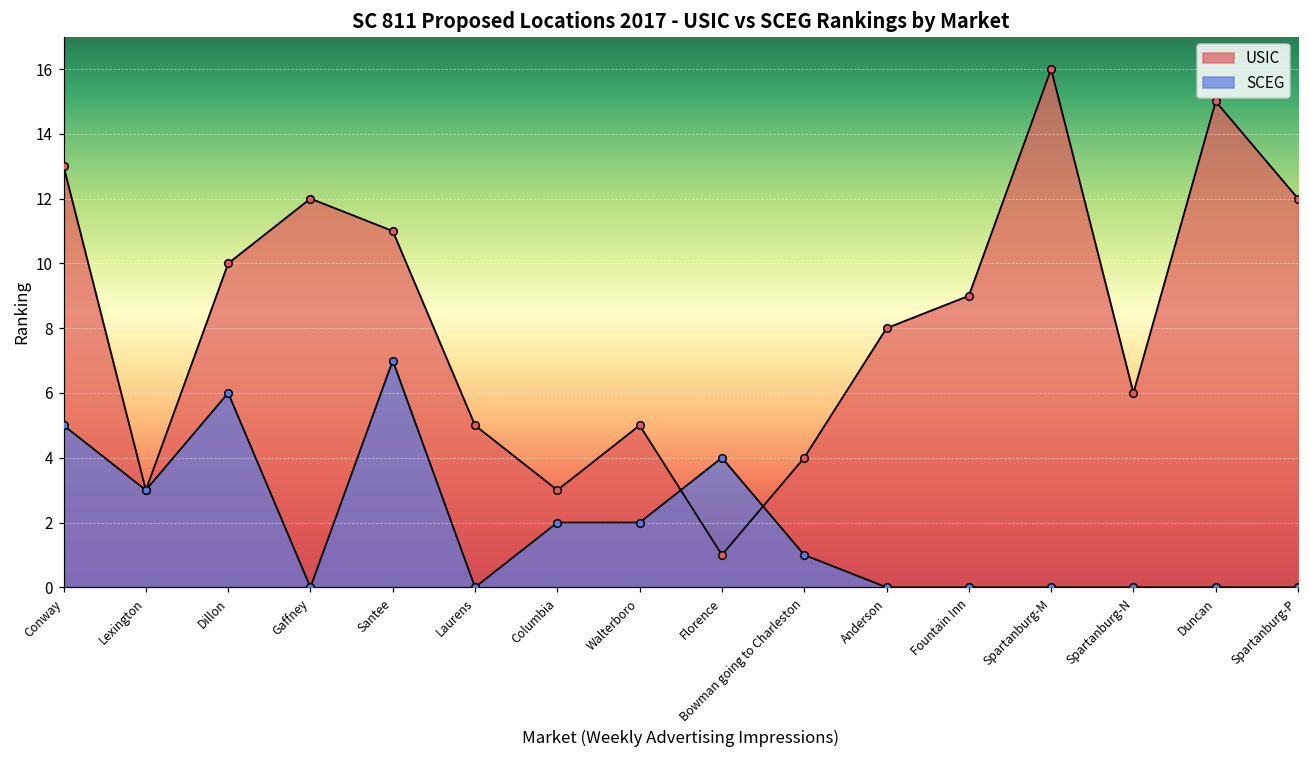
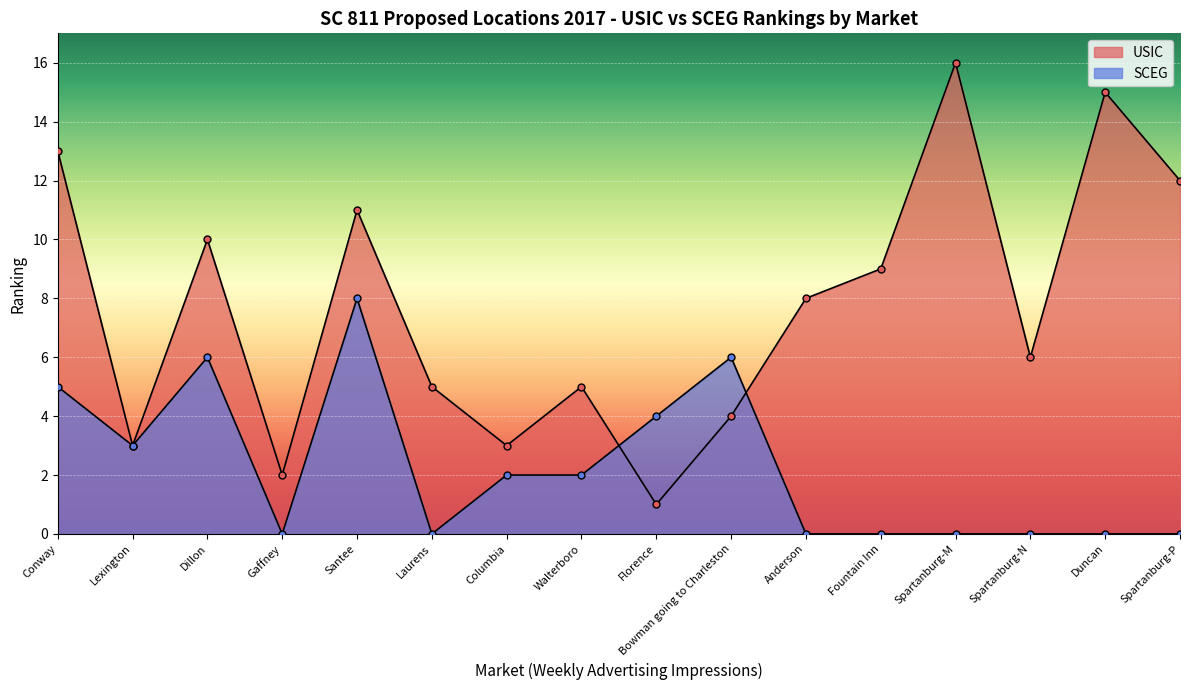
  {
    "USIC": {
      "Conway": 13,
      "Dillon": 10,
-     "Gaffney": 12,
+     "Gaffney": 2,
      "Santee": 11,
      "Laurens": 5,
      "Columbia": 3,
      "Walterboro": 5,
      "Florence": 1,
      "Bowman going to Charleston": 4,
      "Anderson": 8,
      "Fountain Inn": 9,
      "Spartanburg-M": 16,
      "Spartanburg-N": 6,
      "Duncan": 15,
      "Spartanburg-P": 12
    },
    "SCEG": {
      "Conway": 5,
      "Dillon": 6,
      "Gaffney": 0,
-     "Santee": 7,
+     "Santee": 8,
      "Laurens": 0,
      "Columbia": 2,
      "Walterboro": 2,
      "Florence": 4,
-     "Bowman going to Charleston": 1,
+     "Bowman going to Charleston": 6,
      "Anderson": 0,
      "Fountain Inn": 0,
      "Spartanburg-M": 0,
      "Spartanburg-N": 0,
      "Duncan": 0,
      "Spartanburg-P": 0
    }
  }
